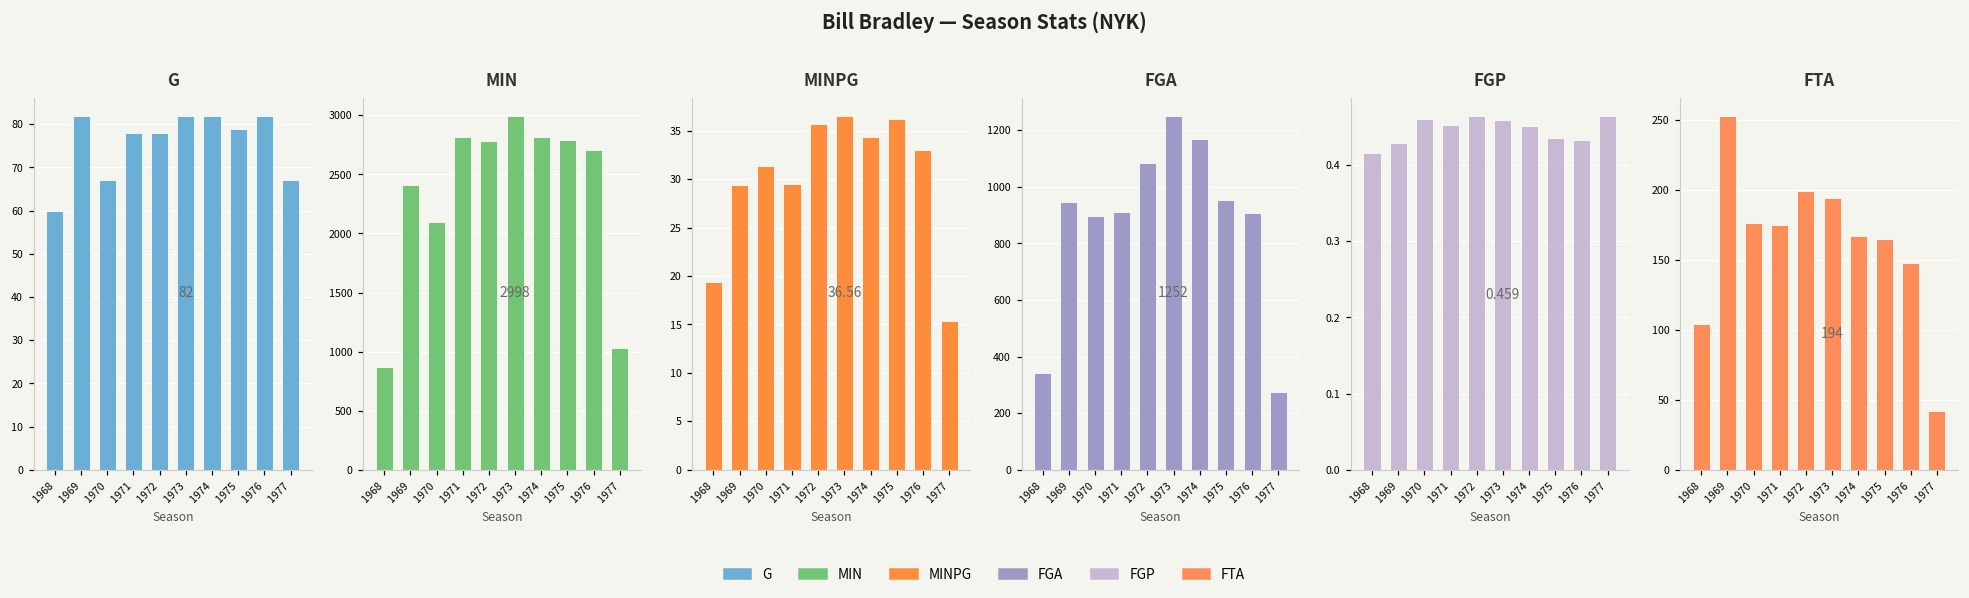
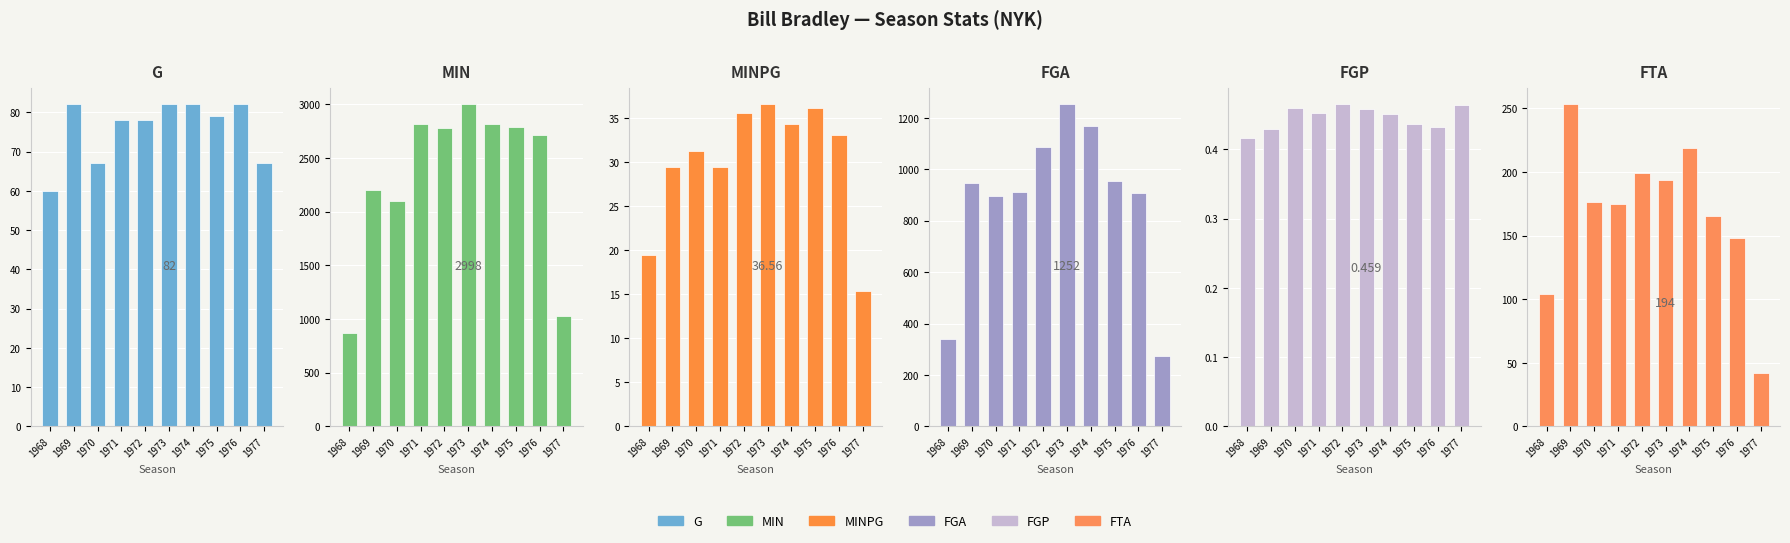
  {
    "G": {
      "1973": 82
    },
    "MIN": {
      "1968": 870,
-     "1969": 2410,
+     "1969": 2200,
      "1970": 2100,
      "1971": 2820,
      "1972": 2780,
      "1974": 2810,
      "1975": 2790,
      "1976": 2710,
      "1977": 1030
    },
    "MINPG": {
      "1973": 36.56
    },
    "FGA": {
      "1973": 1252
    },
    "FGP": {
      "1973": 0.459
    },
    "FTA": {
      "1968": 104,
      "1969": 253,
      "1970": 176,
      "1971": 175,
      "1972": 199,
-     "1974": 167,
+     "1974": 219,
      "1975": 165,
      "1976": 148,
      "1977": 42
    }
  }
